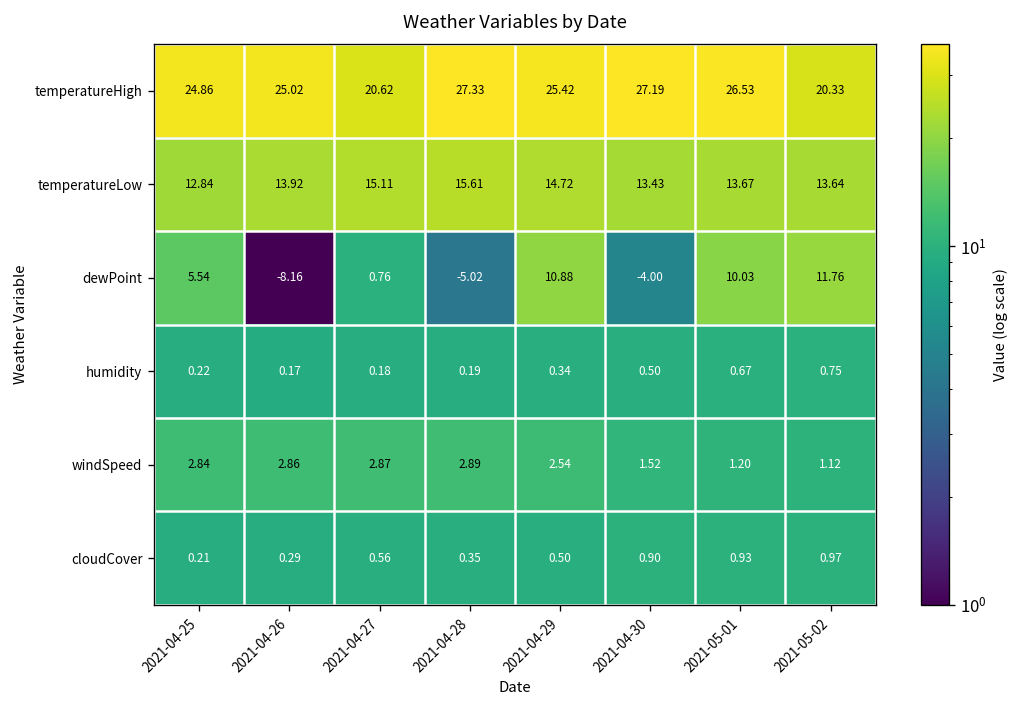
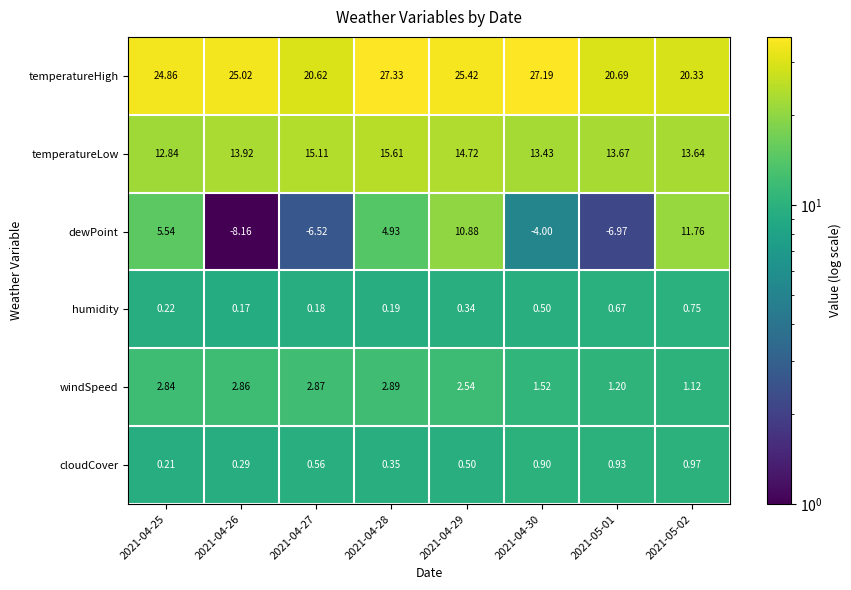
  {
    "temperatureHigh": {
      "2021-04-25": 24.86,
      "2021-04-26": 25.02,
      "2021-04-27": 20.62,
      "2021-04-28": 27.33,
      "2021-04-29": 25.42,
      "2021-04-30": 27.19,
-     "2021-05-01": 26.53,
+     "2021-05-01": 20.69,
      "2021-05-02": 20.33
    },
    "temperatureLow": {
      "2021-04-25": 12.84,
      "2021-04-26": 13.92,
      "2021-04-27": 15.11,
      "2021-04-28": 15.61,
      "2021-04-29": 14.72,
      "2021-04-30": 13.43,
      "2021-05-01": 13.67,
      "2021-05-02": 13.64
    },
    "dewPoint": {
      "2021-04-25": 5.54,
      "2021-04-26": -8.16,
-     "2021-04-27": 0.76,
-     "2021-04-28": -5.02,
+     "2021-04-27": -6.52,
+     "2021-04-28": 4.93,
      "2021-04-29": 10.88,
      "2021-04-30": -4.00,
-     "2021-05-01": 10.03,
+     "2021-05-01": -6.97,
      "2021-05-02": 11.76
    },
    "humidity": {
      "2021-04-25": 0.22,
      "2021-04-26": 0.17,
      "2021-04-27": 0.18,
      "2021-04-28": 0.19,
      "2021-04-29": 0.34,
      "2021-04-30": 0.50,
      "2021-05-01": 0.67,
      "2021-05-02": 0.75
    },
    "windSpeed": {
      "2021-04-25": 2.84,
      "2021-04-26": 2.86,
      "2021-04-27": 2.87,
      "2021-04-28": 2.89,
      "2021-04-29": 2.54,
      "2021-04-30": 1.52,
      "2021-05-01": 1.20,
      "2021-05-02": 1.12
    },
    "cloudCover": {
      "2021-04-25": 0.21,
      "2021-04-26": 0.29,
      "2021-04-27": 0.56,
      "2021-04-28": 0.35,
      "2021-04-29": 0.50,
      "2021-04-30": 0.90,
      "2021-05-01": 0.93,
      "2021-05-02": 0.97
    }
  }
